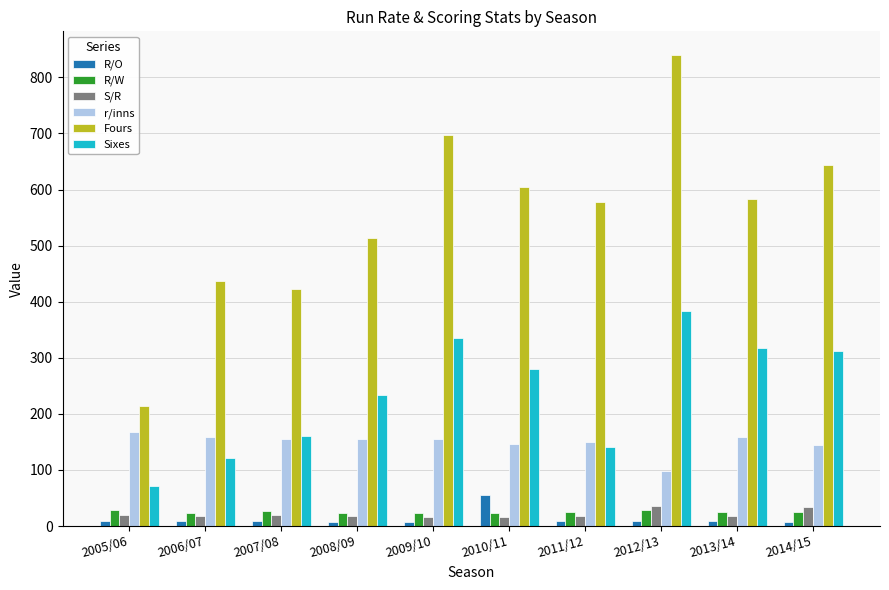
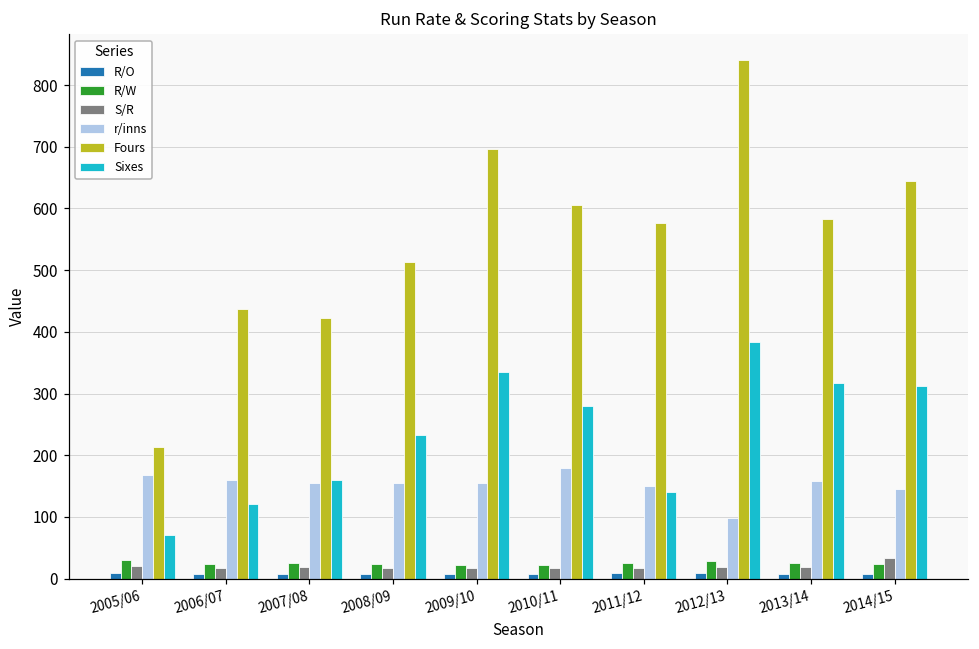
  {
    "R/O": {
      "2005/06": 10,
      "2006/07": 10,
      "2007/08": 10,
      "2008/09": 10,
      "2009/10": 10,
-     "2010/11": 60,
+     "2010/11": 10,
      "2011/12": 10,
      "2012/13": 10,
      "2013/14": 10,
      "2014/15": 10
    },
    "R/W": {
      "2005/06": 30,
      "2006/07": 20,
      "2007/08": 30,
      "2008/09": 20,
      "2009/10": 20,
      "2010/11": 20,
      "2011/12": 30,
      "2012/13": 30,
      "2013/14": 30,
      "2014/15": 20
    },
    "S/R": {
      "2005/06": 20,
      "2006/07": 20,
      "2007/08": 20,
      "2008/09": 20,
      "2009/10": 20,
      "2010/11": 20,
      "2011/12": 20,
-     "2012/13": 40,
+     "2012/13": 20,
      "2013/14": 20,
      "2014/15": 30
    },
    "r/inns": {
      "2005/06": 170,
      "2006/07": 160,
      "2007/08": 160,
      "2008/09": 150,
      "2009/10": 160,
-     "2010/11": 150,
+     "2010/11": 180,
      "2011/12": 150,
      "2012/13": 100,
      "2013/14": 160,
      "2014/15": 150
    },
    "Fours": {
      "2005/06": 210,
      "2006/07": 440,
      "2007/08": 420,
      "2008/09": 510,
      "2009/10": 700,
      "2010/11": 610,
      "2011/12": 580,
      "2012/13": 840,
      "2013/14": 580,
      "2014/15": 640
    },
    "Sixes": {
      "2005/06": 70,
      "2006/07": 120,
      "2007/08": 160,
      "2008/09": 230,
      "2009/10": 340,
      "2010/11": 280,
      "2011/12": 140,
      "2012/13": 380,
      "2013/14": 320,
      "2014/15": 310
    }
  }
